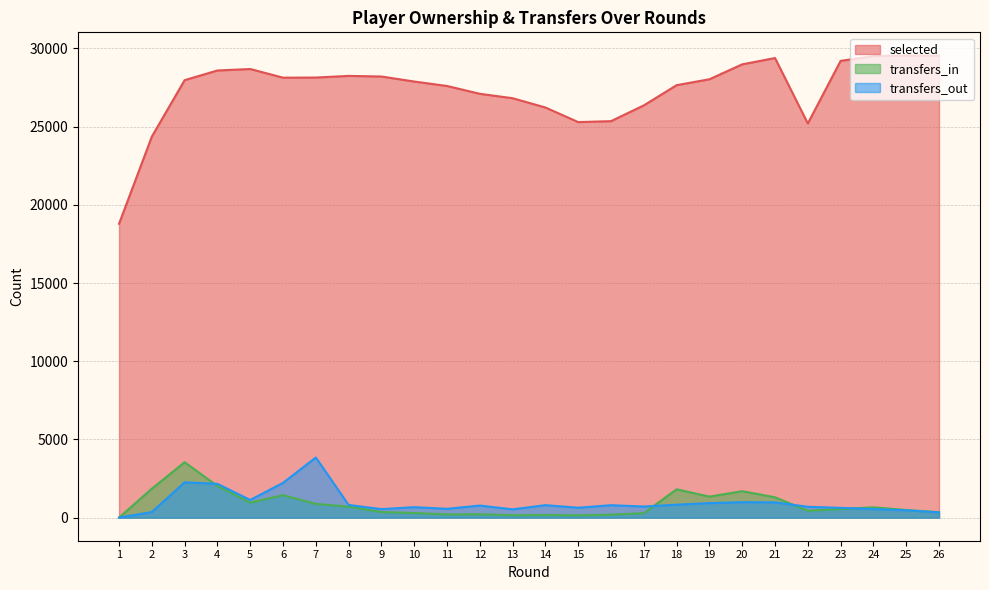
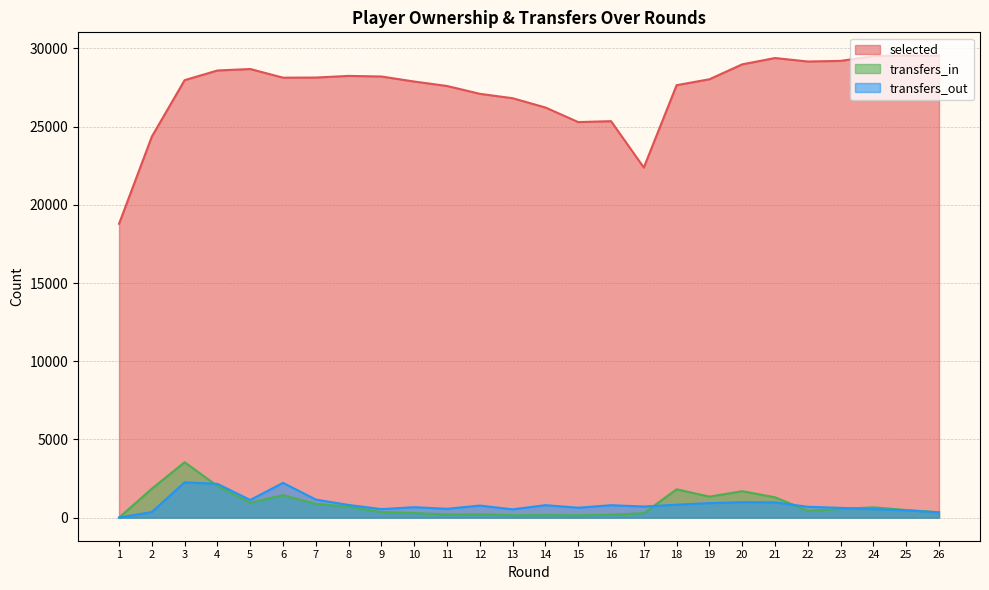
  {
    "selected": {
      "1": 18800,
      "2": 24400,
      "3": 28000,
      "4": 28600,
      "5": 28700,
      "6": 28100,
      "7": 28100,
      "8": 28200,
      "9": 28200,
      "10": 27900,
      "11": 27600,
      "12": 27100,
      "13": 26800,
      "14": 26200,
      "15": 25300,
      "16": 25400,
-     "17": 26400,
+     "17": 22400,
      "18": 27700,
      "19": 28000,
      "20": 29000,
      "21": 29400,
-     "22": 25200,
+     "22": 29200,
      "23": 29200
    },
    "transfers_in": {
      "2": 1900,
      "3": 3500,
      "5": 1000,
      "6": 1400,
      "7": 900,
      "9": 400,
      "10": 300,
      "11": 200,
      "12": 200,
      "13": 200,
      "14": 200,
      "15": 100,
      "16": 200,
      "17": 300,
      "18": 1800,
      "19": 1300,
      "20": 1700,
      "21": 1300,
      "22": 400
    },
    "transfers_out": {
      "2": 400,
      "3": 2300,
      "5": 1100,
      "6": 2200,
-     "7": 3800,
+     "7": 1200,
      "9": 500,
      "10": 700,
      "11": 600,
      "12": 800,
      "13": 500,
      "14": 800,
      "15": 600,
      "16": 800,
      "17": 700,
      "18": 800,
      "19": 900,
      "20": 1000,
      "21": 1000,
      "22": 700
    }
  }
